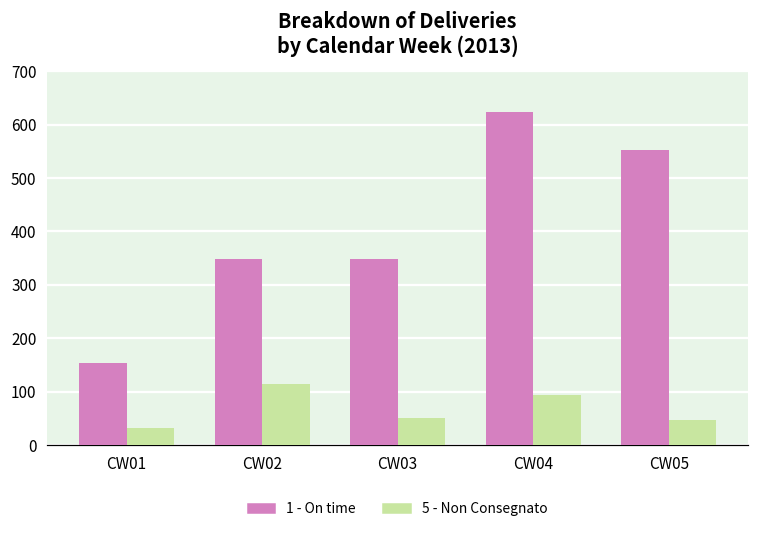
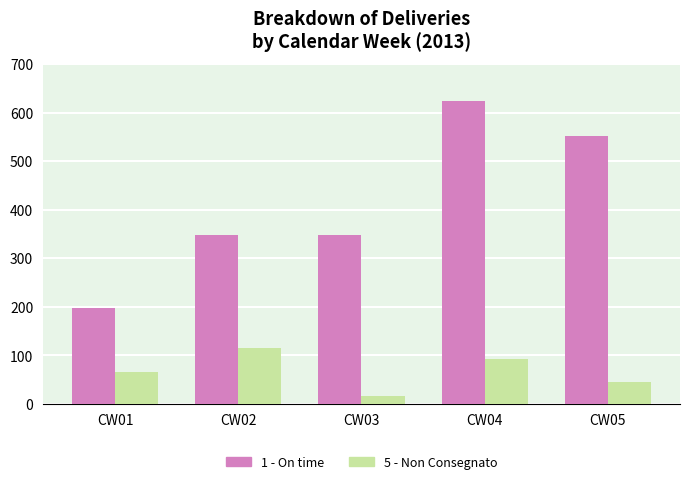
  {
    "1 - On time": {
-     "CW01": 150,
+     "CW01": 200,
      "CW02": 350,
      "CW03": 350,
      "CW04": 620,
      "CW05": 550
    },
    "5 - Non Consegnato": {
-     "CW01": 30,
+     "CW01": 70,
      "CW02": 120,
-     "CW03": 50,
+     "CW03": 20,
      "CW04": 90,
      "CW05": 50
    }
  }
